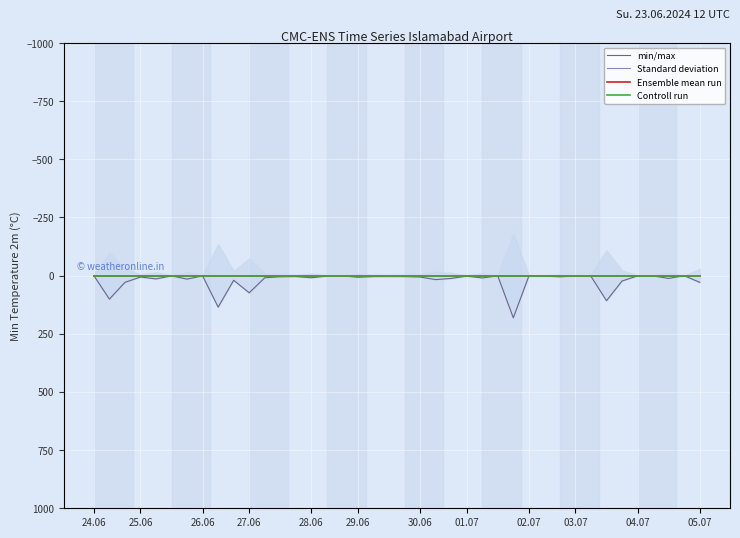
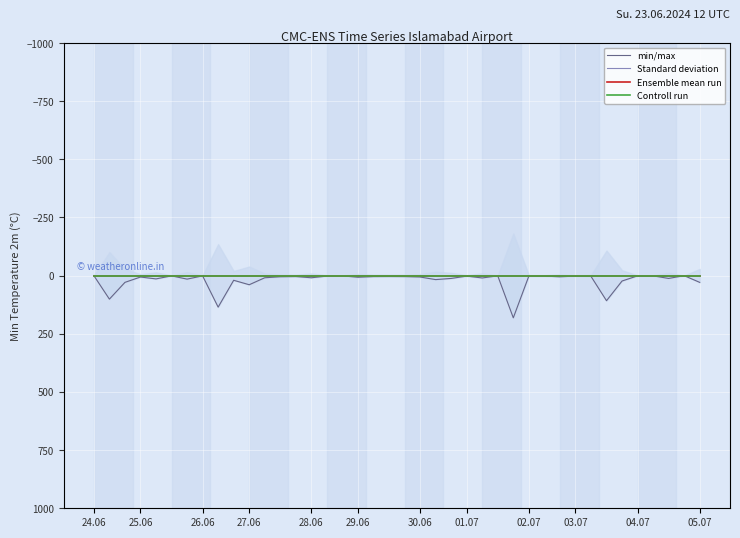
  {
    "min/max": {
-     "27.06": 70,
+     "27.06": 40,
      "05.07": 30
    },
    "Controll run": {
      "27.06": 0,
      "05.07": 0
    }
  }
